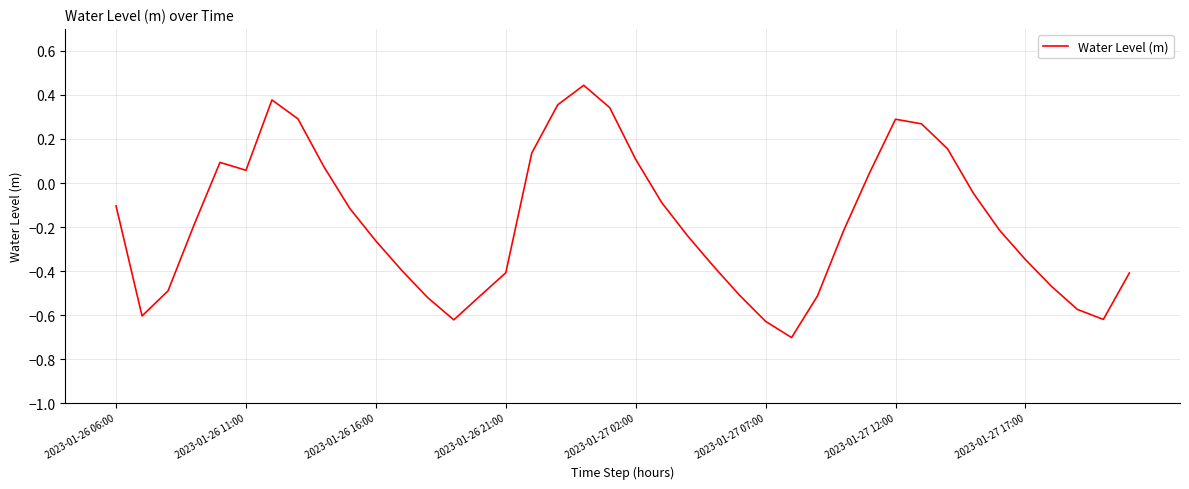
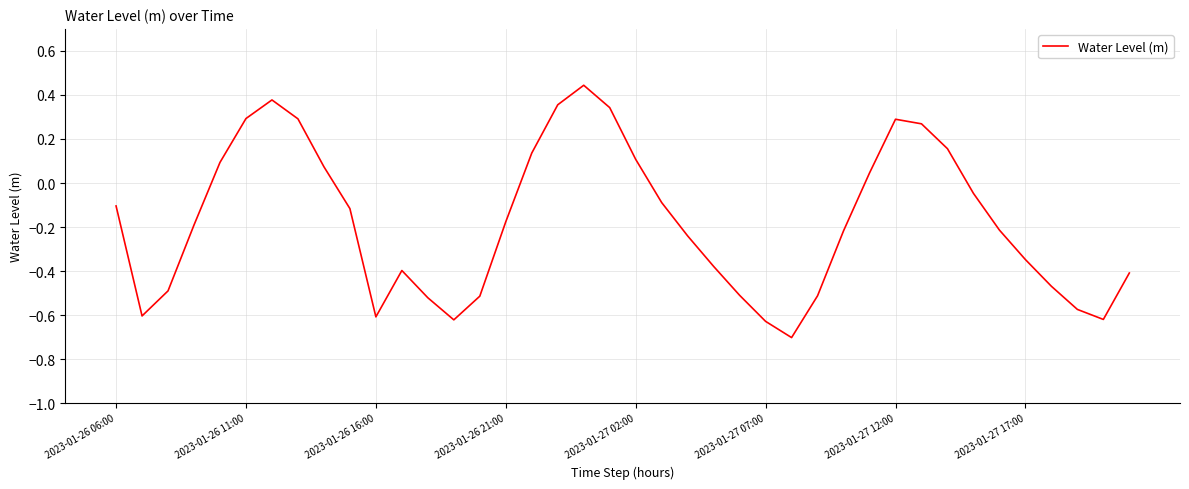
  {
    "2023-01-26 06:00": -0.10,
-   "2023-01-26 11:00": 0.06,
-   "2023-01-26 16:00": -0.26,
-   "2023-01-26 21:00": -0.41,
+   "2023-01-26 11:00": 0.29,
+   "2023-01-26 16:00": -0.61,
+   "2023-01-26 21:00": -0.18,
    "2023-01-27 02:00": 0.11,
    "2023-01-27 07:00": -0.63,
    "2023-01-27 12:00": 0.29,
    "2023-01-27 17:00": -0.35
  }
